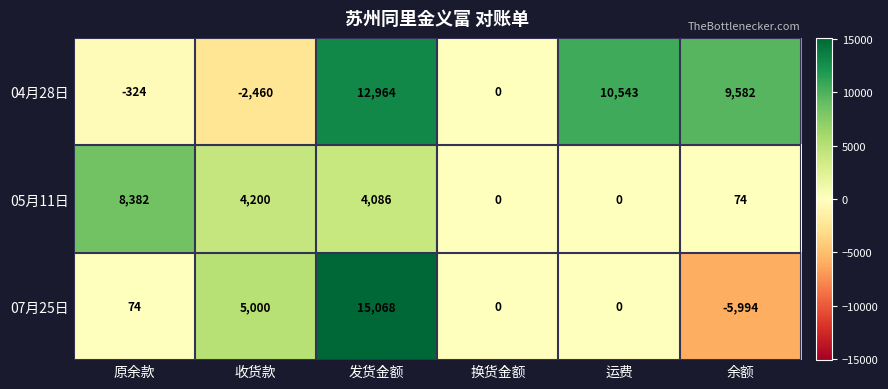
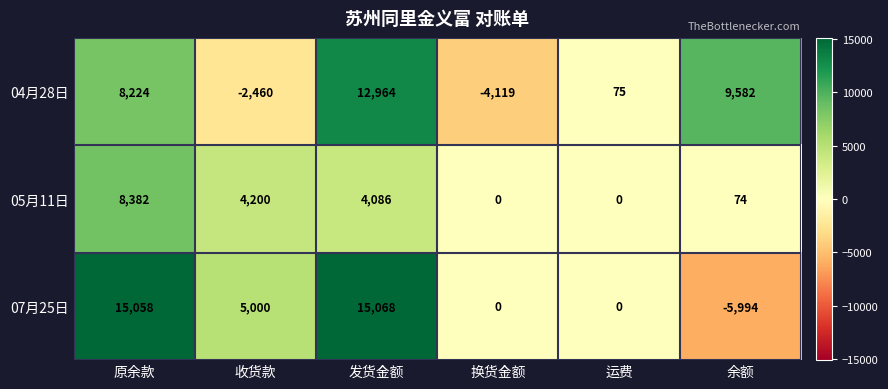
  {
    "04月28日": {
-     "原余款": "-324",
+     "原余款": "8,224",
      "收货款": "-2,460",
      "发货金额": "12,964",
-     "换货金额": "0",
-     "运费": "10,543",
+     "换货金额": "-4,119",
+     "运费": "75",
      "余额": "9,582"
    },
    "05月11日": {
      "原余款": "8,382",
      "收货款": "4,200",
      "发货金额": "4,086",
      "换货金额": "0",
      "运费": "0",
      "余额": "74"
    },
    "07月25日": {
-     "原余款": "74",
+     "原余款": "15,058",
      "收货款": "5,000",
      "发货金额": "15,068",
      "换货金额": "0",
      "运费": "0",
      "余额": "-5,994"
    }
  }
